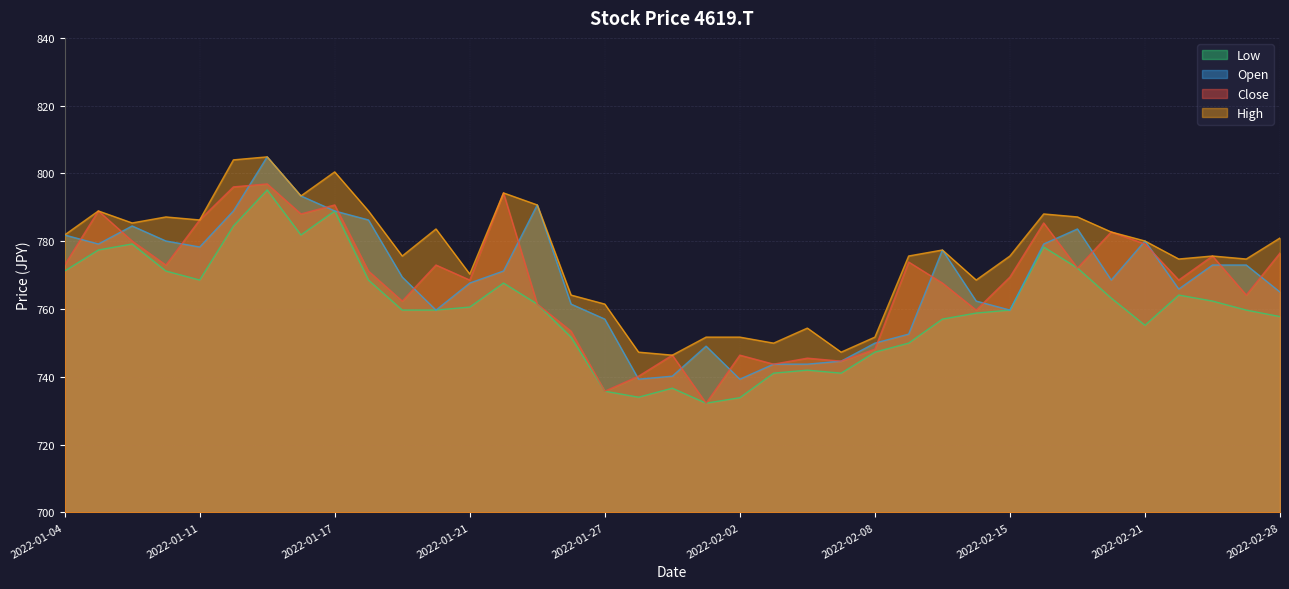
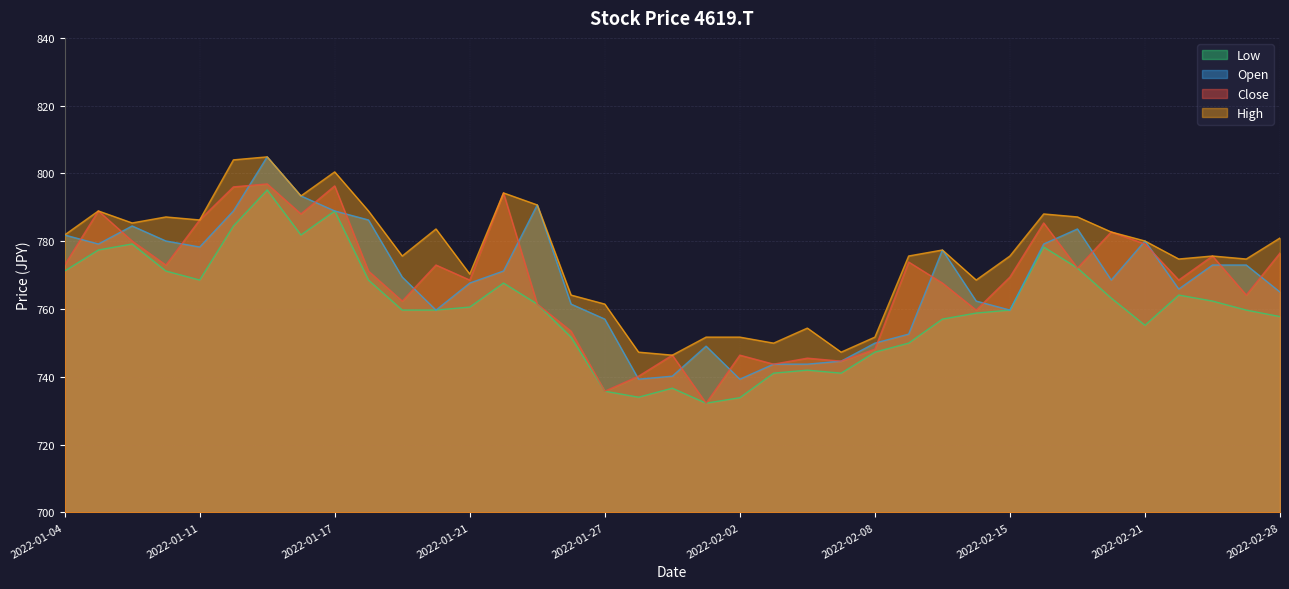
  {
    "Low": {
      "2022-01-04": 771,
      "2022-01-11": 769,
      "2022-01-21": 761,
      "2022-02-02": 734,
      "2022-02-08": 747,
      "2022-02-21": 755,
      "2022-02-28": 758
    },
    "Open": {
      "2022-01-11": 778,
      "2022-01-21": 768,
      "2022-01-27": 757,
      "2022-02-02": 739,
      "2022-02-08": 750,
      "2022-02-28": 765
    },
    "Close": {
      "2022-01-04": 773,
-     "2022-01-17": 791,
+     "2022-01-17": 796,
      "2022-01-21": 769,
      "2022-02-02": 746,
      "2022-02-08": 748,
      "2022-02-15": 769,
      "2022-02-21": 779,
      "2022-02-28": 777
    },
    "High": {
      "2022-01-17": 800,
      "2022-01-21": 770,
      "2022-01-27": 761,
      "2022-02-02": 752,
      "2022-02-08": 752,
      "2022-02-15": 776,
      "2022-02-28": 781
    }
  }
